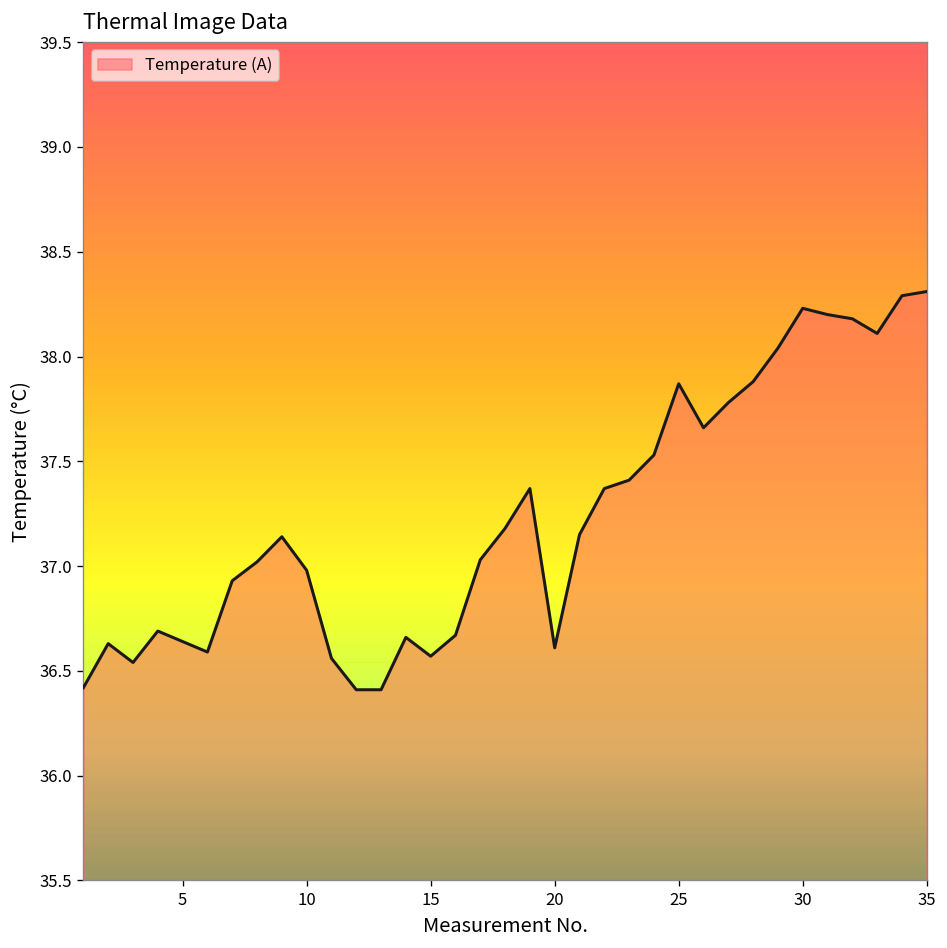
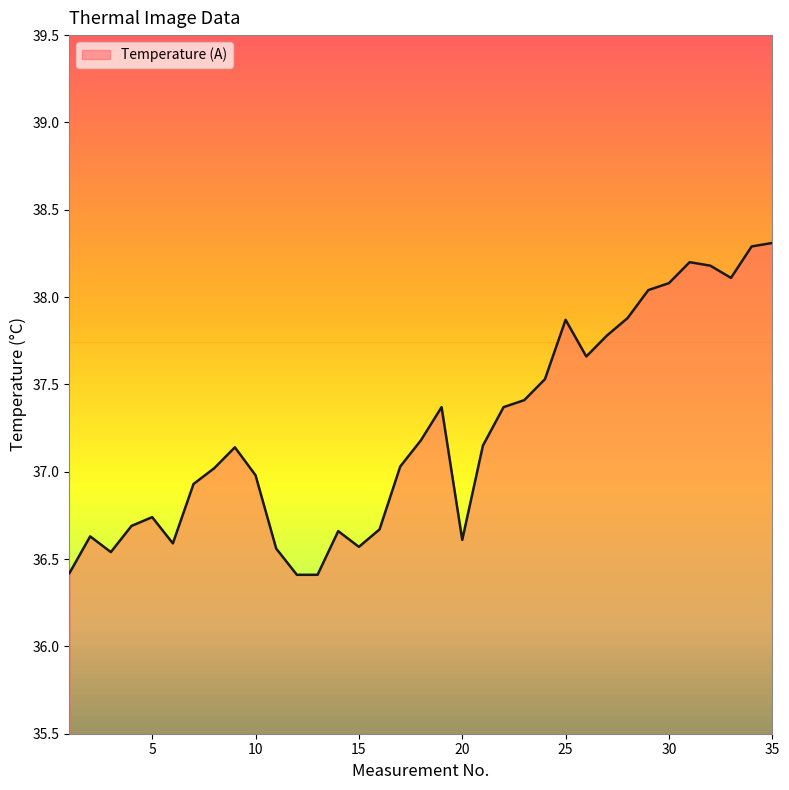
  {
-   "5": 36.64,
+   "5": 36.74,
    "10": 36.98,
    "15": 36.57,
    "20": 36.61,
    "25": 37.87,
-   "30": 38.23,
+   "30": 38.08,
    "35": 38.31
  }
